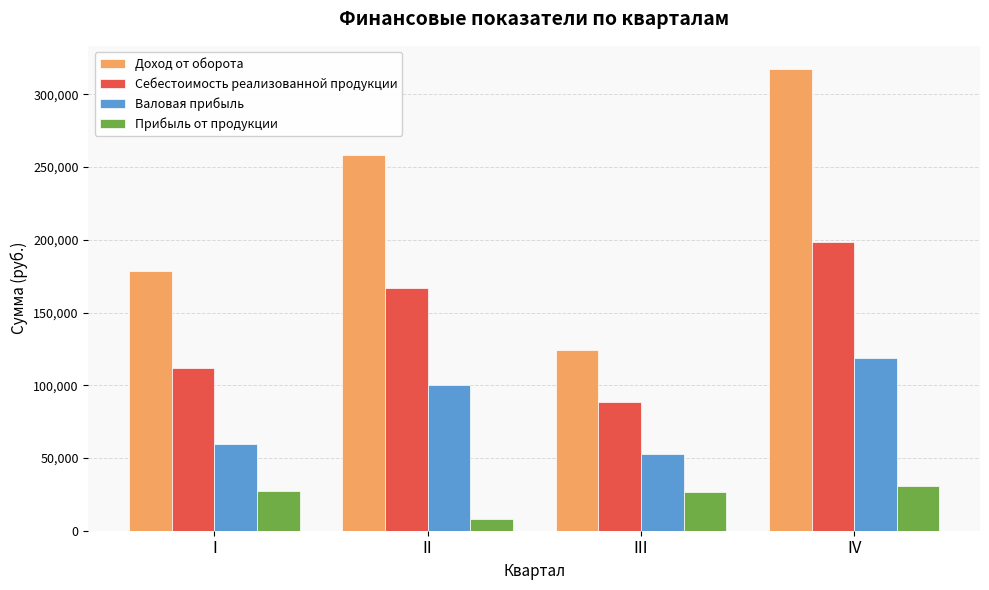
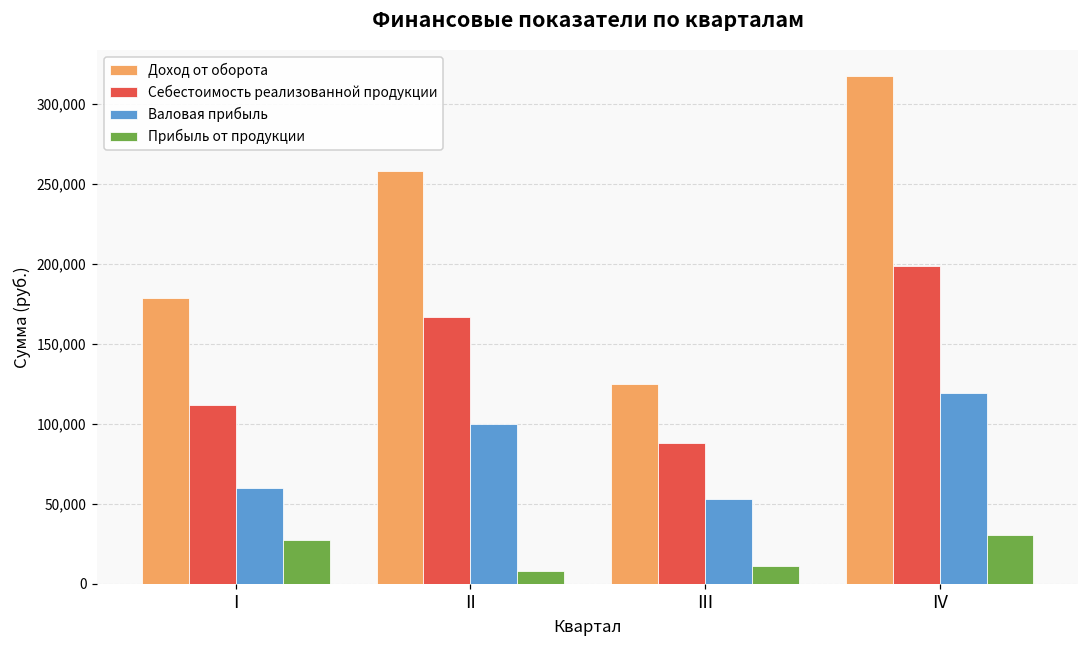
  {
    "Доход от оборота": {
      "I": "179,000",
      "II": "258,000",
      "III": "125,000",
      "IV": "318,000"
    },
    "Себестоимость реализованной продукции": {
      "I": "112,000",
      "II": "167,000",
      "III": "88,000",
      "IV": "198,000"
    },
    "Валовая прибыль": {
      "I": "60,000",
      "II": "100,000",
      "III": "53,000",
      "IV": "119,000"
    },
    "Прибыль от продукции": {
      "I": "27,000",
      "II": "8,000",
-     "III": "27,000",
+     "III": "11,000",
      "IV": "31,000"
    }
  }
